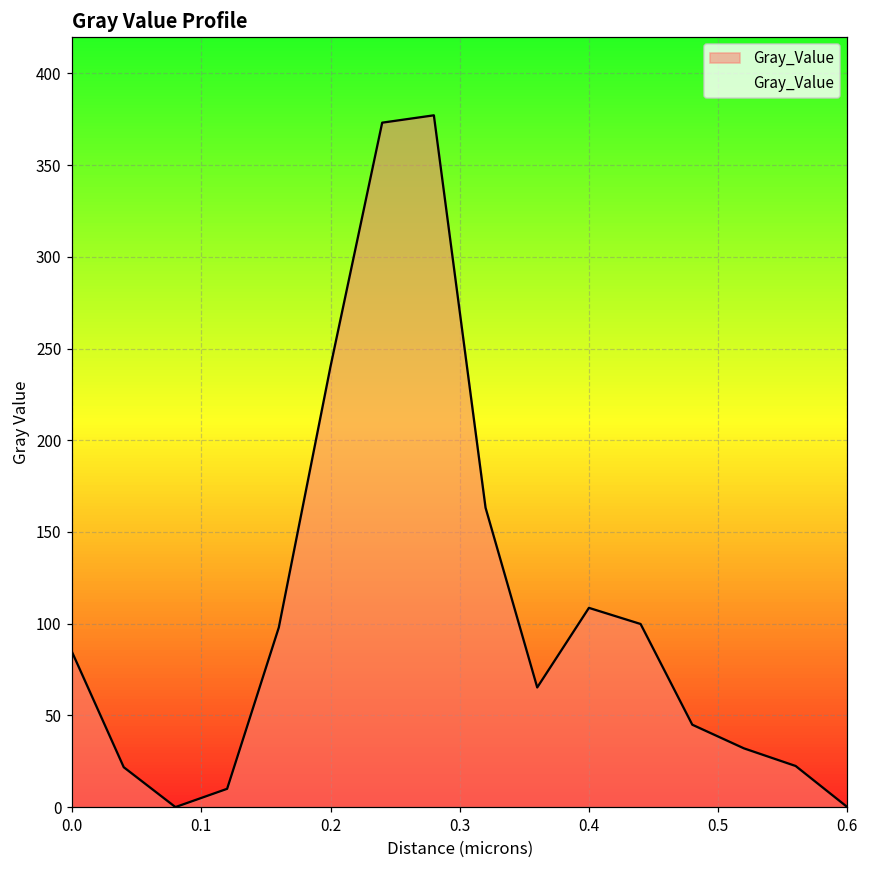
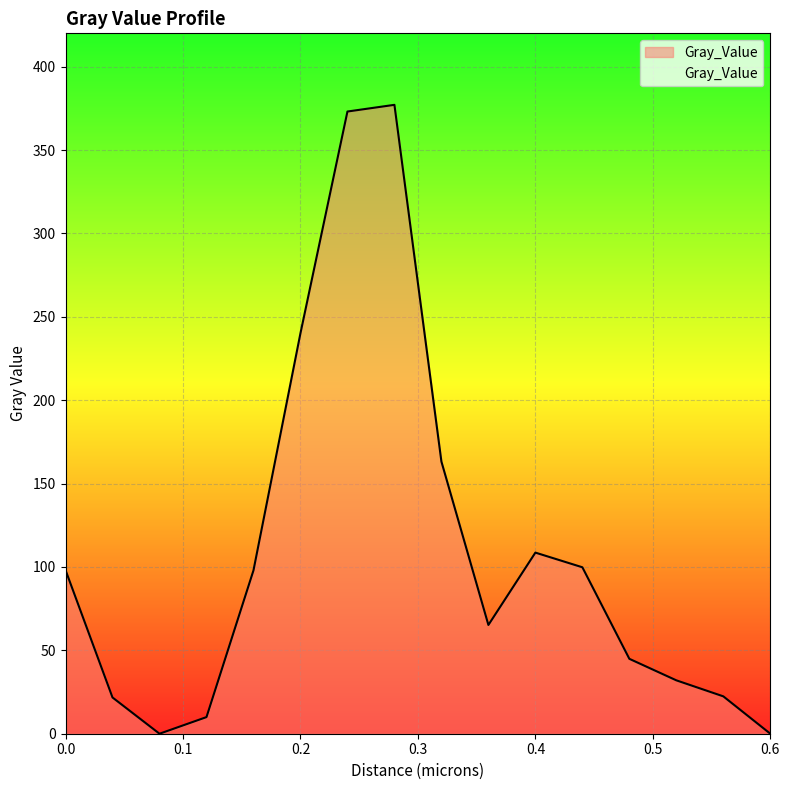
  {
-   "0.0": 84,
+   "0.0": 98,
    "0.2": 240,
    "0.4": 109,
    "0.6": 0
  }
